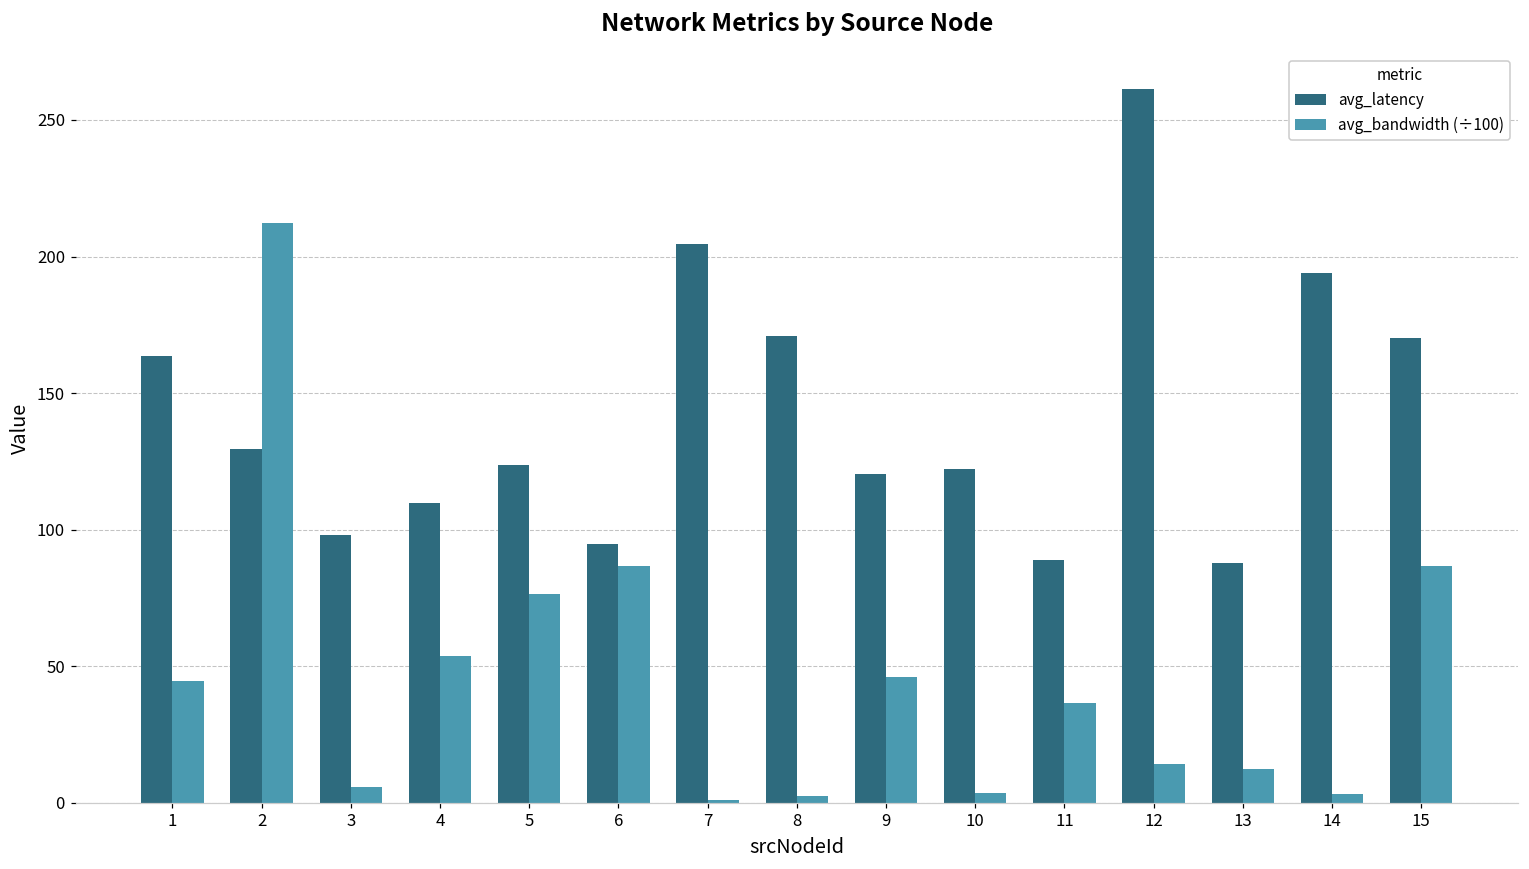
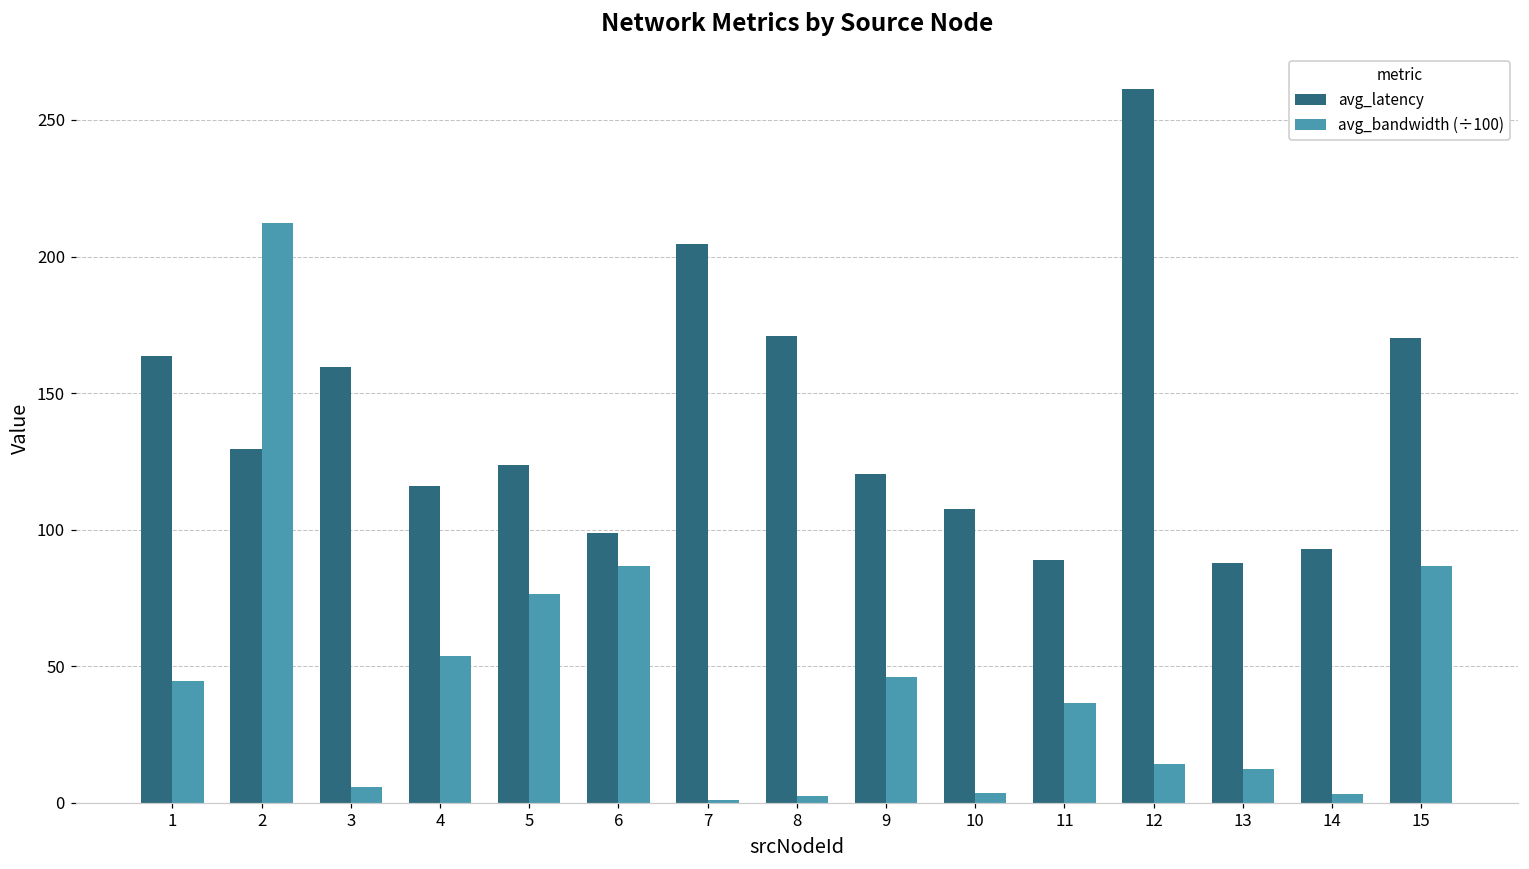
  {
    "avg_latency": {
      "1": 164,
      "2": 130,
-     "3": 98,
-     "4": 110,
+     "3": 160,
+     "4": 116,
      "5": 124,
-     "6": 95,
+     "6": 99,
      "7": 205,
      "8": 171,
      "9": 121,
-     "10": 122,
+     "10": 108,
      "11": 89,
      "12": 261,
      "13": 88,
-     "14": 194,
+     "14": 93,
      "15": 170
    },
    "avg_bandwidth (÷100)": {
      "1": 44,
      "2": 212,
      "3": 6,
      "4": 54,
      "5": 76,
      "6": 87,
      "7": 1,
      "8": 3,
      "9": 46,
      "10": 3,
      "11": 37,
      "12": 14,
      "13": 12,
      "14": 3,
      "15": 87
    }
  }
